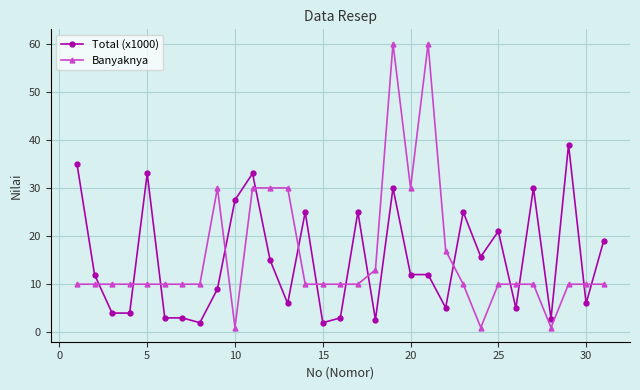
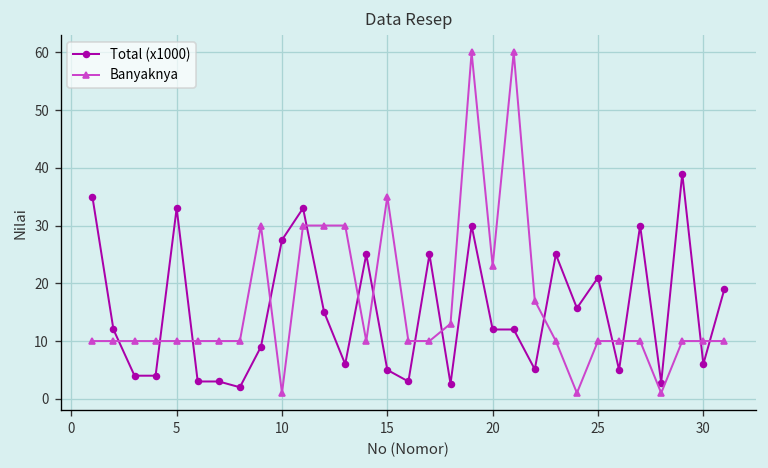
  {
    "Total (x1000)": {
      "5": 33,
      "10": 28,
-     "15": 2,
+     "15": 5,
      "20": 12,
      "25": 21,
      "30": 6
    },
    "Banyaknya": {
      "5": 10,
      "10": 1,
-     "15": 10,
-     "20": 30,
+     "15": 35,
+     "20": 23,
      "25": 10,
      "30": 10
    }
  }
